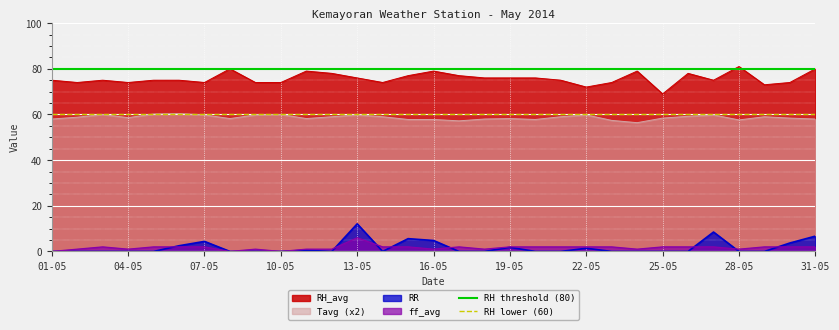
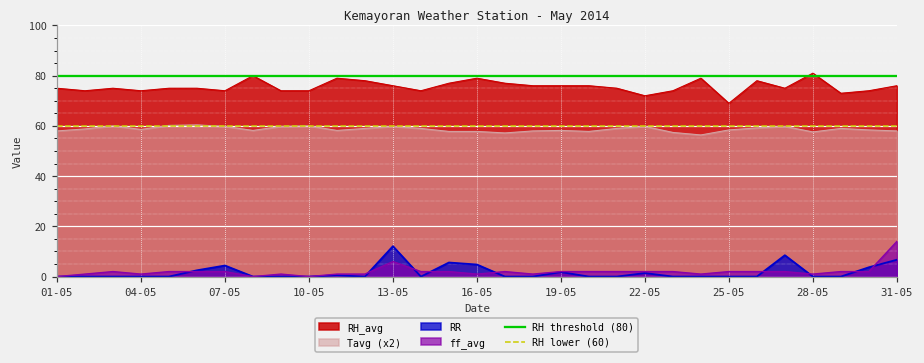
  {
    "RH_avg": {
      "01-05": 75,
      "04-05": 74,
      "07-05": 74,
      "10-05": 74,
      "13-05": 76,
      "16-05": 79,
      "19-05": 76,
      "22-05": 72,
      "25-05": 69,
      "28-05": 81,
-     "31-05": 80
+     "31-05": 76
    },
    "Tavg (x2)": {
      "01-05": 58,
      "04-05": 59,
      "07-05": 60,
      "10-05": 60,
      "13-05": 60,
      "16-05": 58,
      "19-05": 58,
      "22-05": 60,
      "25-05": 58,
      "28-05": 58,
      "31-05": 58
    },
    "RR": {
      "07-05": 4,
      "13-05": 12,
      "16-05": 5,
      "25-05": 0,
      "31-05": 7
    },
    "ff_avg": {
      "07-05": 2,
      "13-05": 6,
      "16-05": 1,
      "25-05": 2,
-     "31-05": 2
+     "31-05": 14
    }
  }
